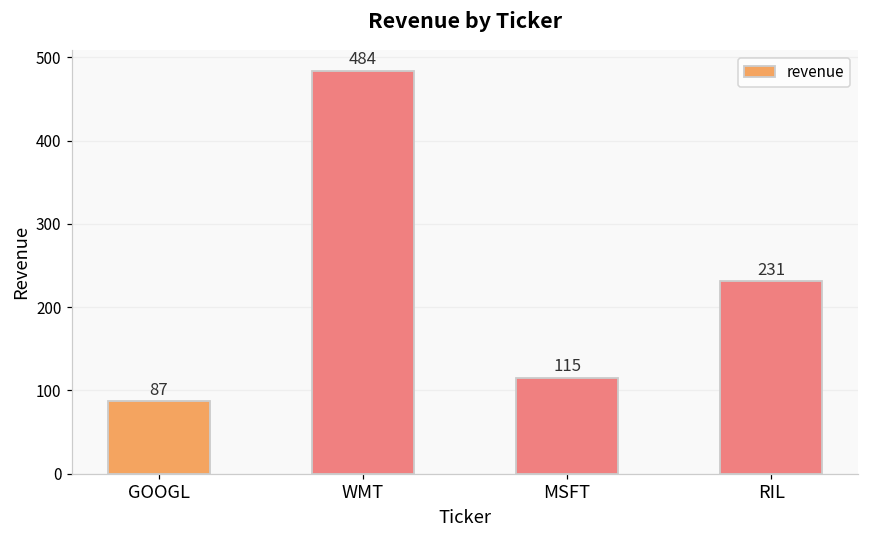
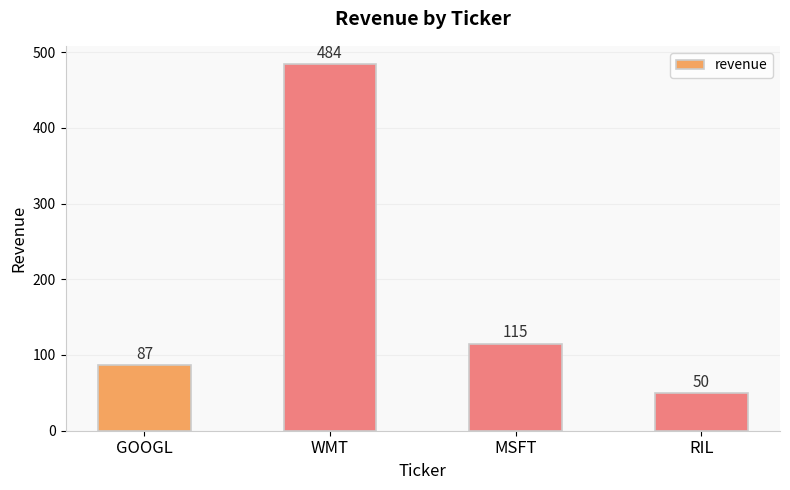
  {
    "GOOGL": 87,
    "WMT": 484,
    "MSFT": 115,
-   "RIL": 231
+   "RIL": 50
  }
